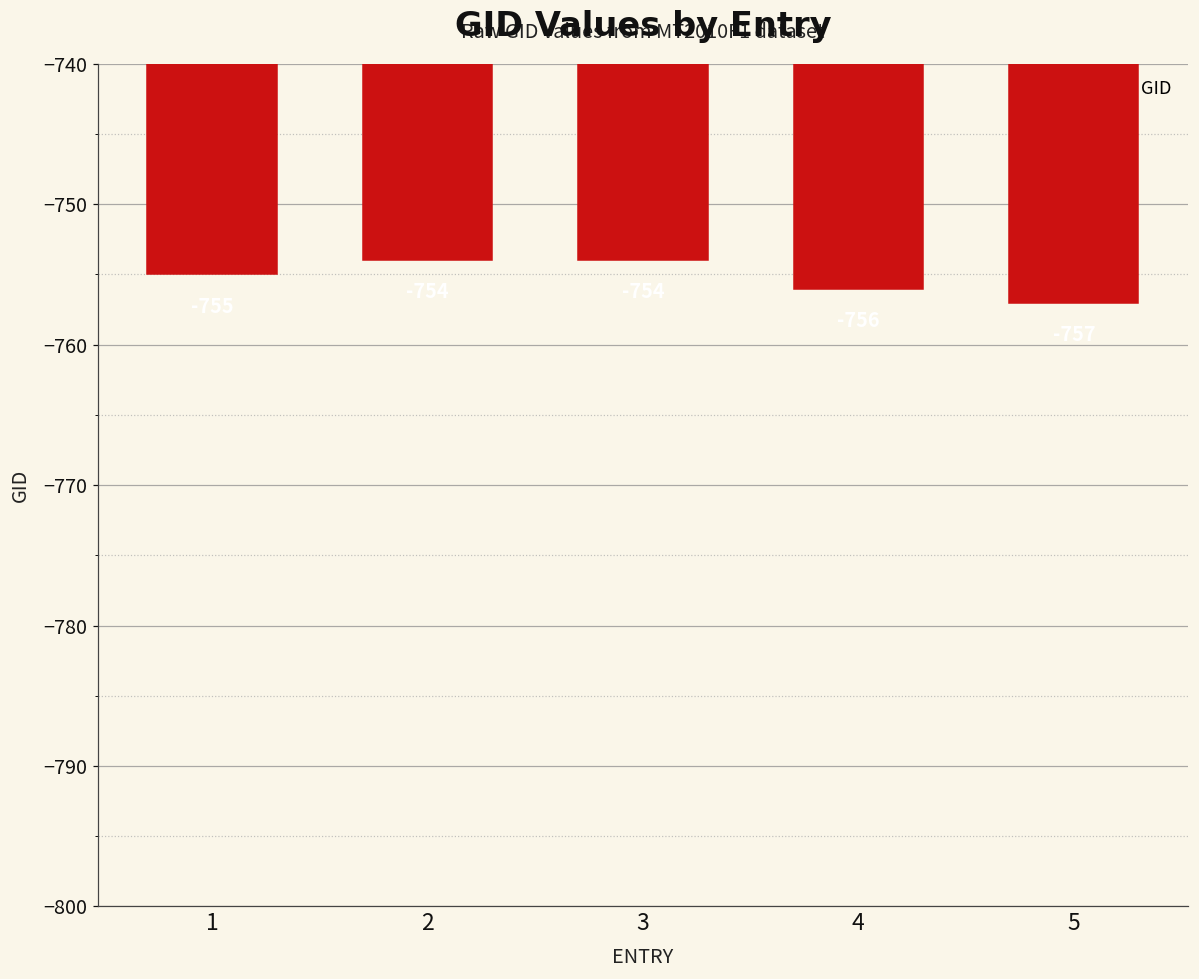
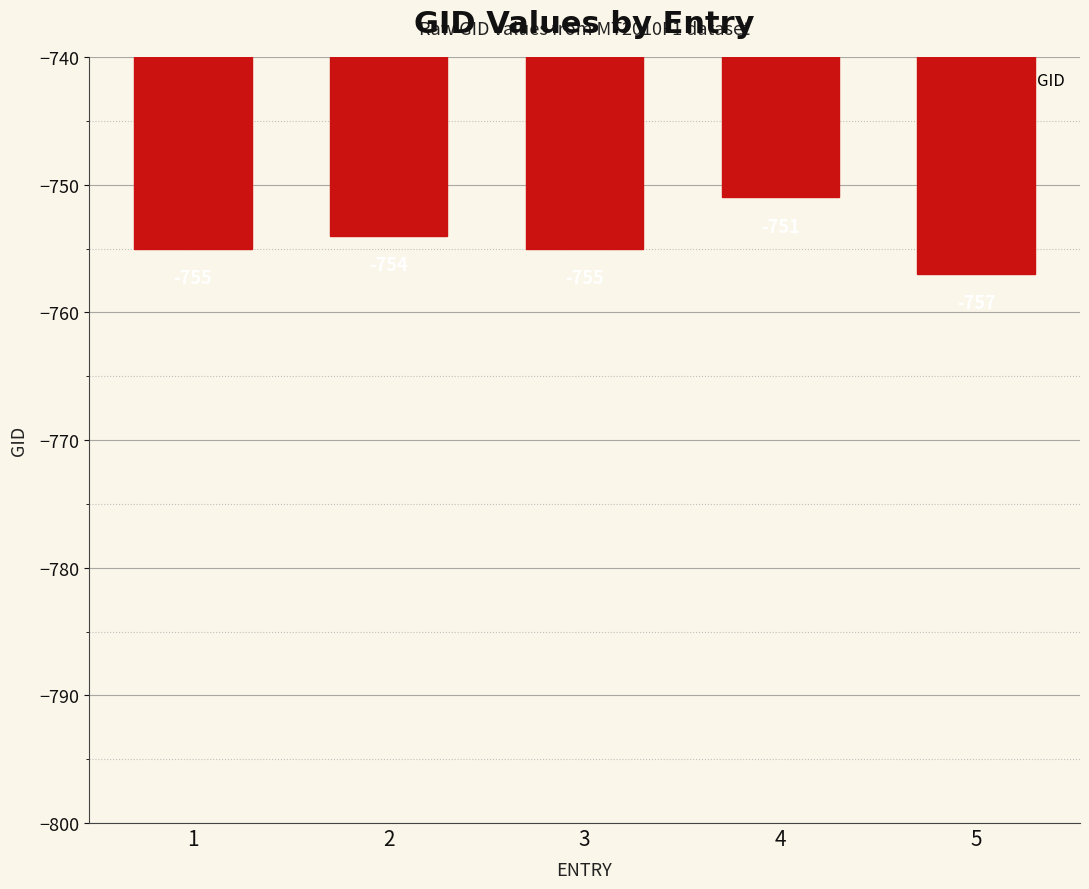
  {
    "1": -755,
    "2": -754,
-   "3": -754,
-   "4": -756,
+   "3": -755,
+   "4": -751,
    "5": -757
  }
